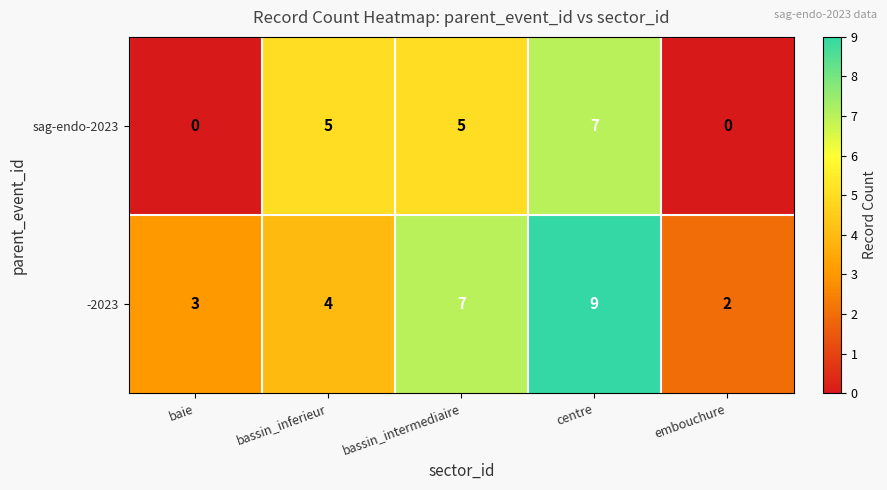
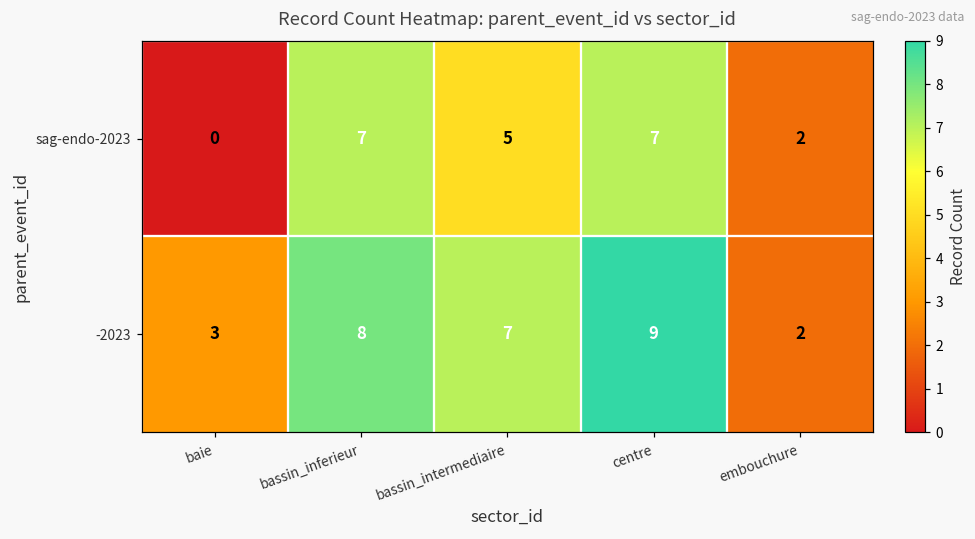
  {
    "sag-endo-2023": {
      "baie": 0,
-     "bassin_inferieur": 5,
+     "bassin_inferieur": 7,
      "bassin_intermediaire": 5,
      "centre": 7,
-     "embouchure": 0
+     "embouchure": 2
    },
    "-2023": {
      "baie": 3,
-     "bassin_inferieur": 4,
+     "bassin_inferieur": 8,
      "bassin_intermediaire": 7,
      "centre": 9,
      "embouchure": 2
    }
  }
